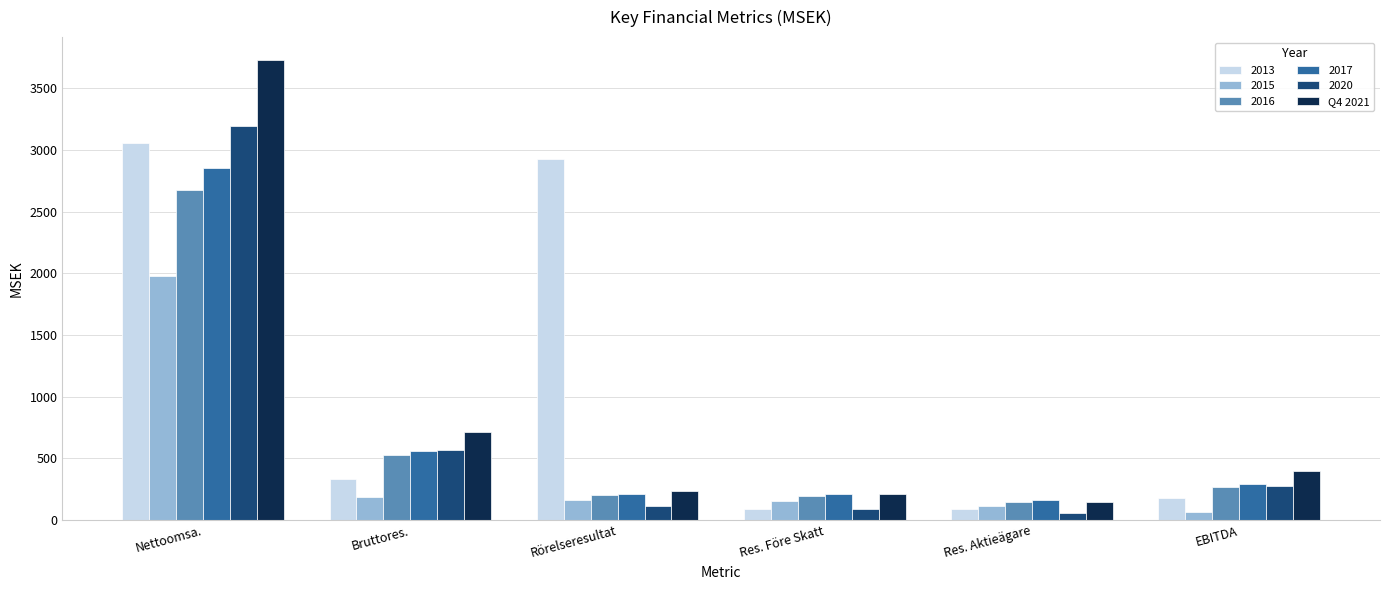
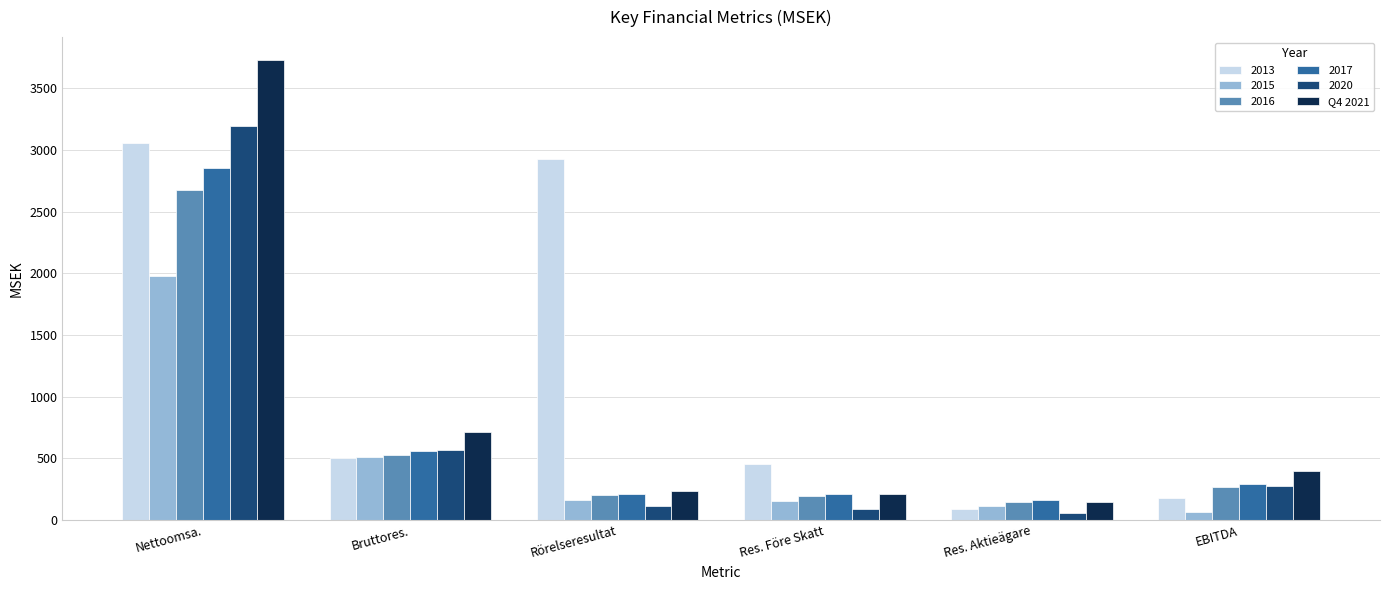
  {
    "2013": {
      "Nettoomsa.": 3060,
-     "Bruttores.": 330,
+     "Bruttores.": 500,
      "Rörelseresultat": 2930,
-     "Res. Före Skatt": 90,
+     "Res. Före Skatt": 450,
      "Res. Aktieägare": 90,
      "EBITDA": 180
    },
    "2015": {
      "Nettoomsa.": 1980,
-     "Bruttores.": 180,
+     "Bruttores.": 510,
      "Rörelseresultat": 170,
      "Res. Före Skatt": 150,
      "Res. Aktieägare": 120,
      "EBITDA": 70
    }
  }
